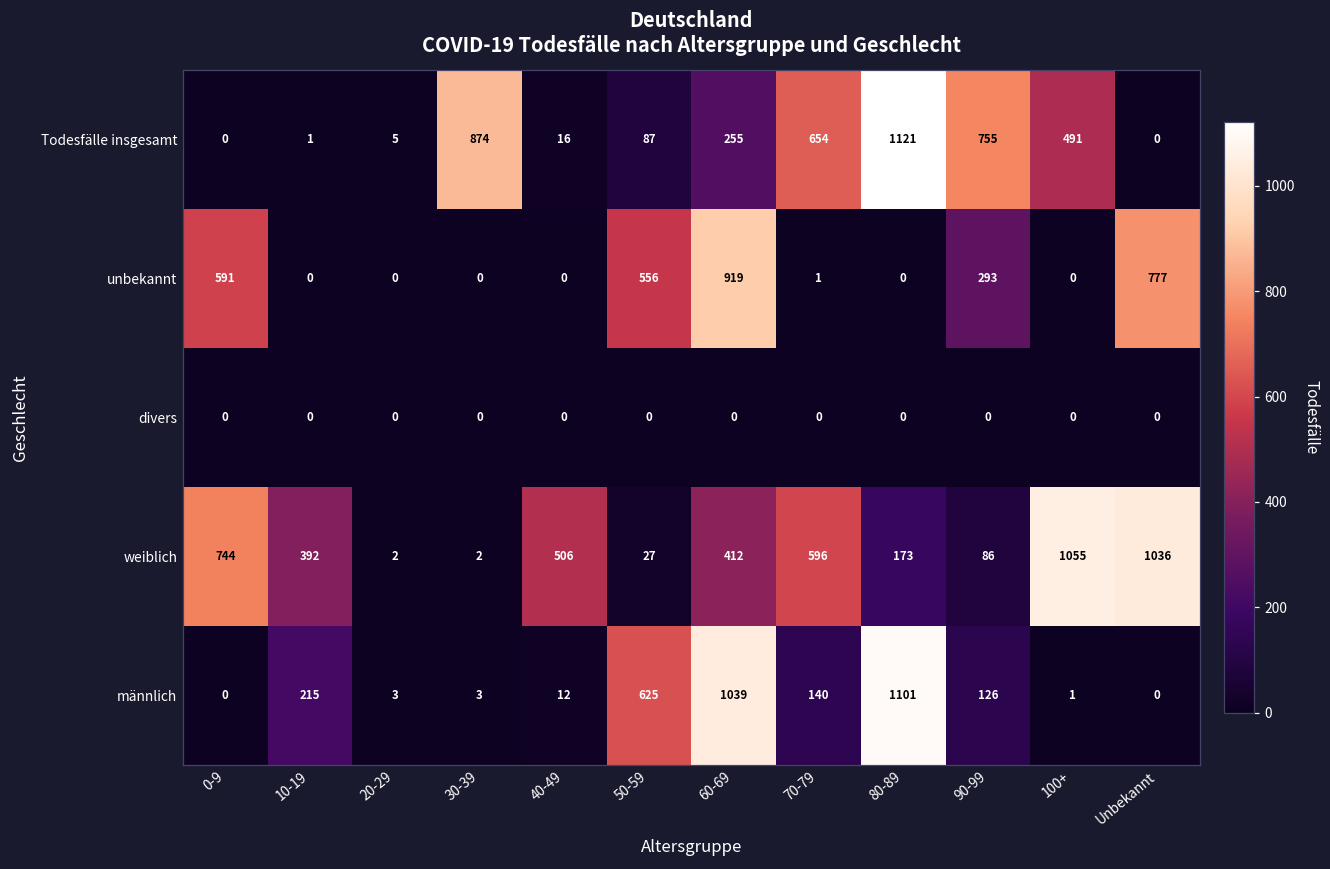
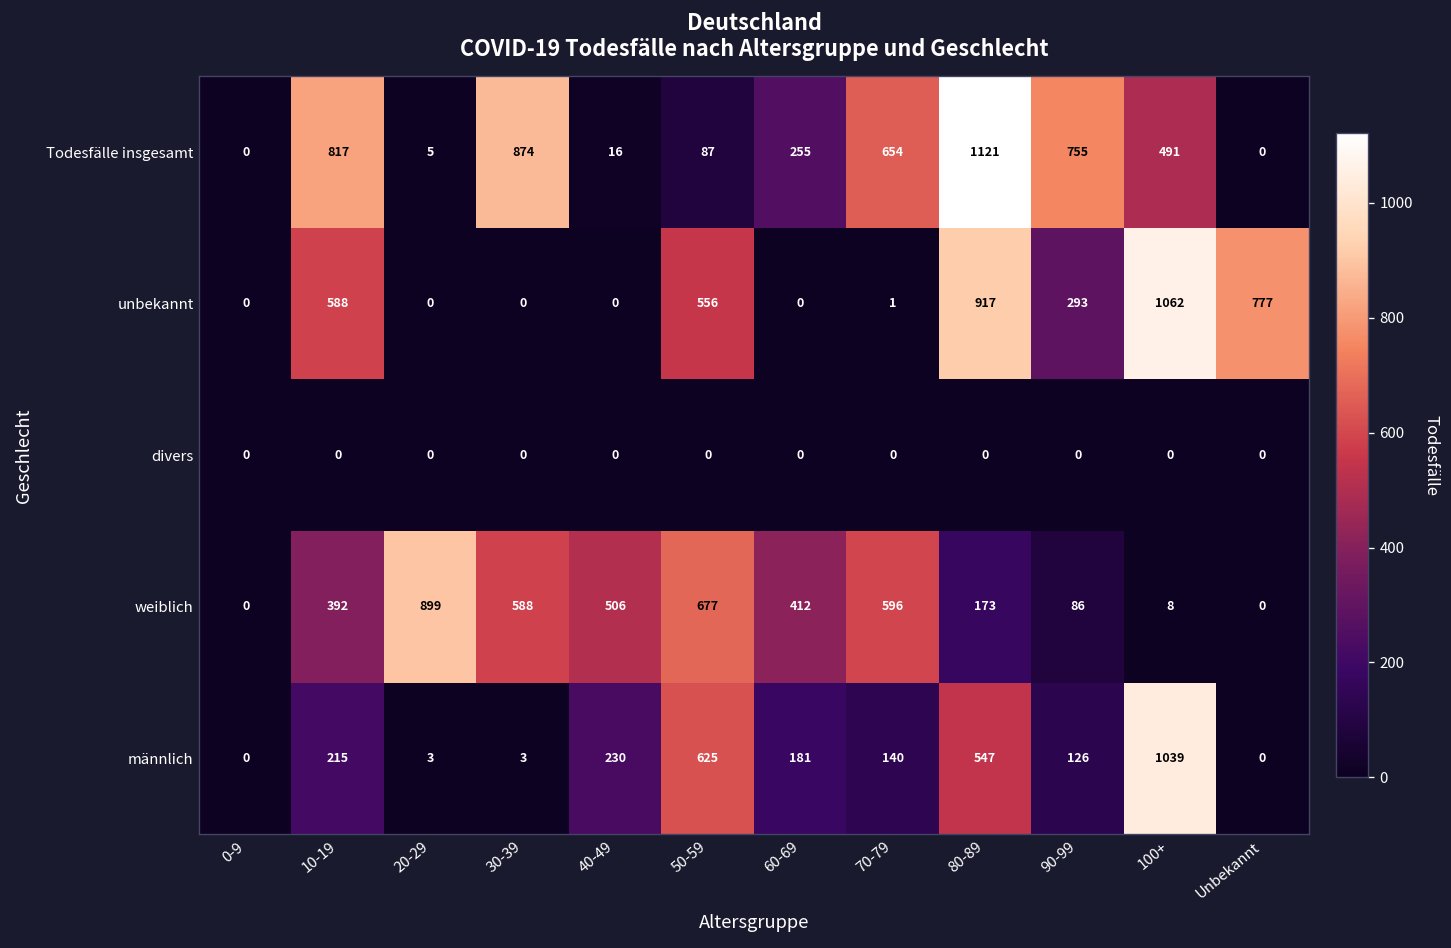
  {
    "Todesfälle insgesamt": {
      "0-9": 0,
-     "10-19": 1,
+     "10-19": 817,
      "20-29": 5,
      "30-39": 874,
      "40-49": 16,
      "50-59": 87,
      "60-69": 255,
      "70-79": 654,
      "80-89": 1121,
      "90-99": 755,
      "100+": 491,
      "Unbekannt": 0
    },
    "unbekannt": {
-     "0-9": 591,
-     "10-19": 0,
+     "0-9": 0,
+     "10-19": 588,
      "20-29": 0,
      "30-39": 0,
      "40-49": 0,
      "50-59": 556,
-     "60-69": 919,
+     "60-69": 0,
      "70-79": 1,
-     "80-89": 0,
+     "80-89": 917,
      "90-99": 293,
-     "100+": 0,
+     "100+": 1062,
      "Unbekannt": 777
    },
    "divers": {
      "0-9": 0,
      "10-19": 0,
      "20-29": 0,
      "30-39": 0,
      "40-49": 0,
      "50-59": 0,
      "60-69": 0,
      "70-79": 0,
      "80-89": 0,
      "90-99": 0,
      "100+": 0,
      "Unbekannt": 0
    },
    "weiblich": {
-     "0-9": 744,
+     "0-9": 0,
      "10-19": 392,
-     "20-29": 2,
-     "30-39": 2,
+     "20-29": 899,
+     "30-39": 588,
      "40-49": 506,
-     "50-59": 27,
+     "50-59": 677,
      "60-69": 412,
      "70-79": 596,
      "80-89": 173,
      "90-99": 86,
-     "100+": 1055,
-     "Unbekannt": 1036
+     "100+": 8,
+     "Unbekannt": 0
    },
    "männlich": {
      "0-9": 0,
      "10-19": 215,
      "20-29": 3,
      "30-39": 3,
-     "40-49": 12,
+     "40-49": 230,
      "50-59": 625,
-     "60-69": 1039,
+     "60-69": 181,
      "70-79": 140,
-     "80-89": 1101,
+     "80-89": 547,
      "90-99": 126,
-     "100+": 1,
+     "100+": 1039,
      "Unbekannt": 0
    }
  }
